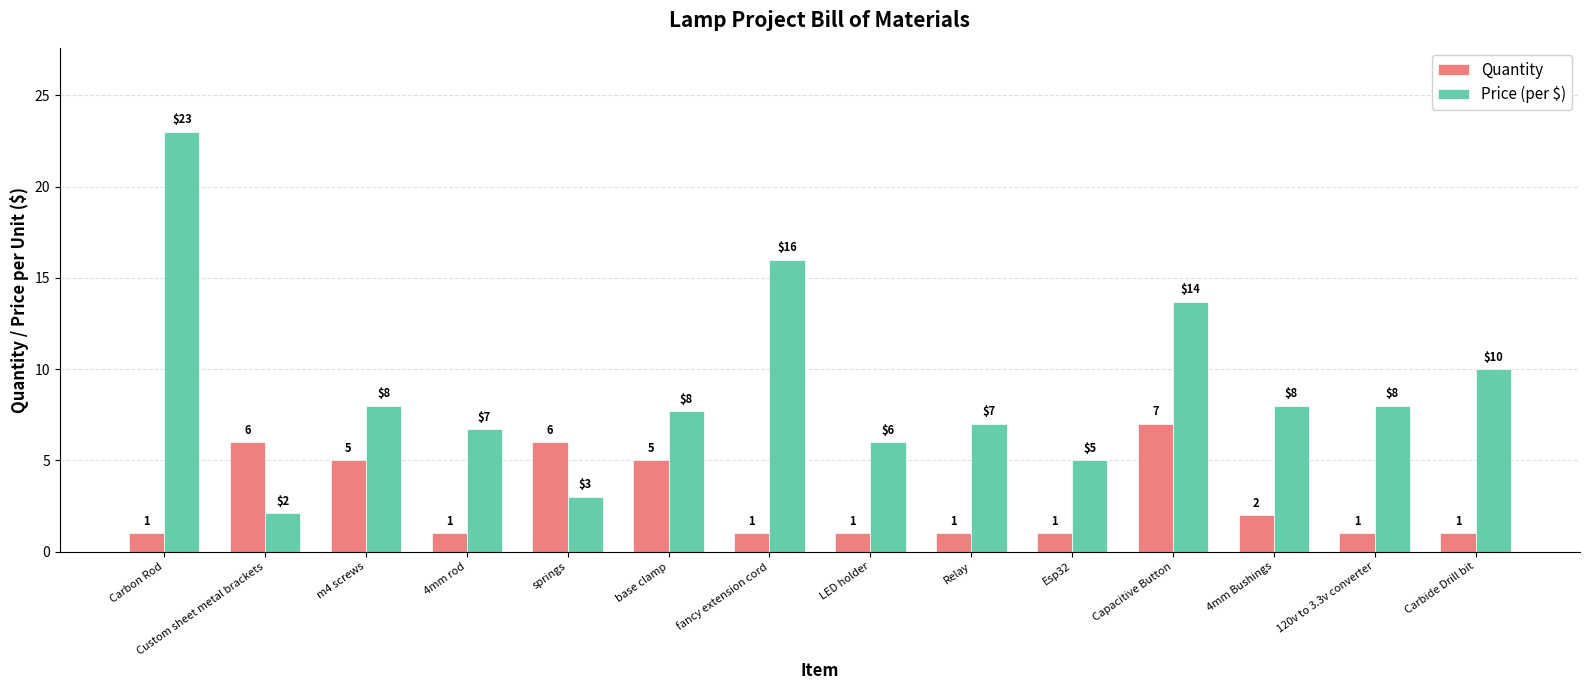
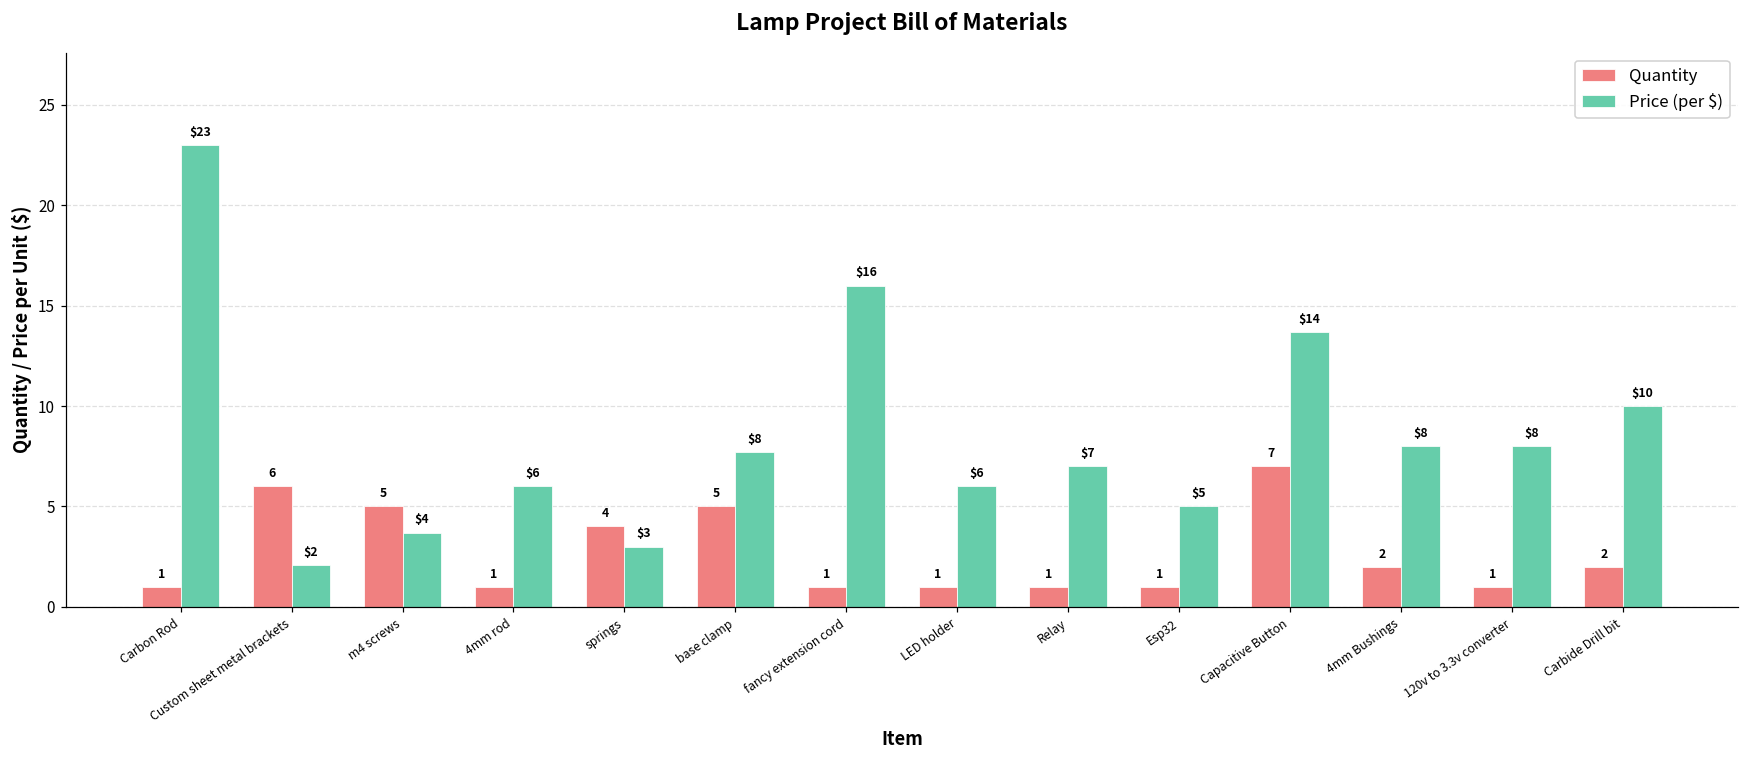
  {
    "Quantity": {
      "Carbon Rod": "1",
      "Custom sheet metal brackets": "6",
      "m4 screws": "5",
      "4mm rod": "1",
-     "springs": "6",
+     "springs": "4",
      "base clamp": "5",
      "fancy extension cord": "1",
      "LED holder": "1",
      "Relay": "1",
      "Esp32": "1",
      "Capacitive Button": "7",
      "4mm Bushings": "2",
      "120v to 3.3v converter": "1",
-     "Carbide Drill bit": "1"
+     "Carbide Drill bit": "2"
    },
    "Price (per $)": {
      "Carbon Rod": "$23",
      "Custom sheet metal brackets": "$2",
-     "m4 screws": "$8",
-     "4mm rod": "$7",
+     "m4 screws": "$4",
+     "4mm rod": "$6",
      "springs": "$3",
      "base clamp": "$8",
      "fancy extension cord": "$16",
      "LED holder": "$6",
      "Relay": "$7",
      "Esp32": "$5",
      "Capacitive Button": "$14",
      "4mm Bushings": "$8",
      "120v to 3.3v converter": "$8",
      "Carbide Drill bit": "$10"
    }
  }
